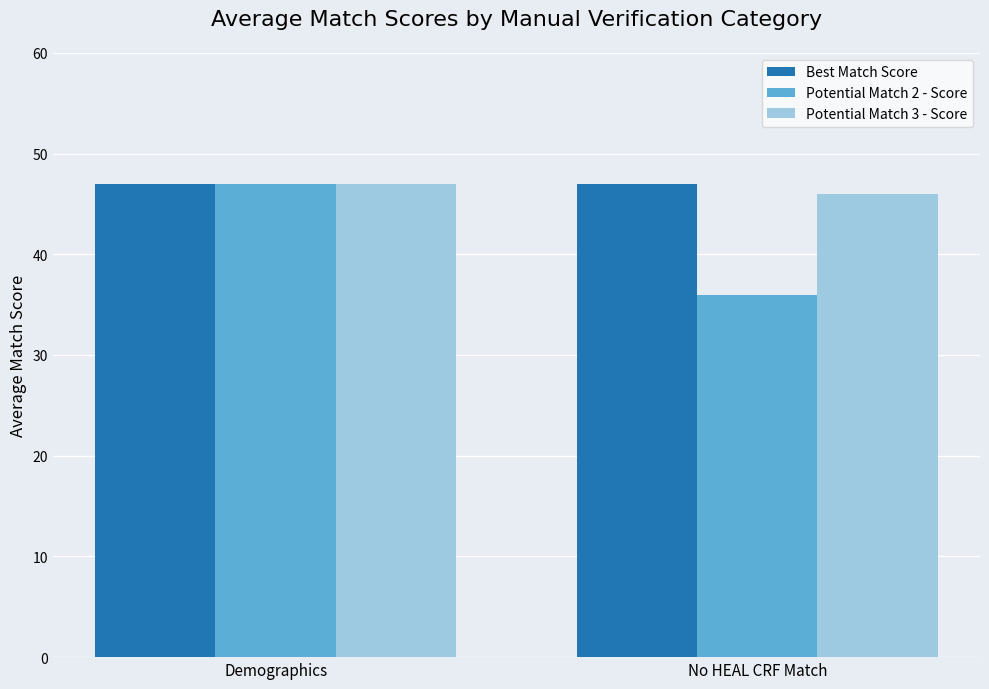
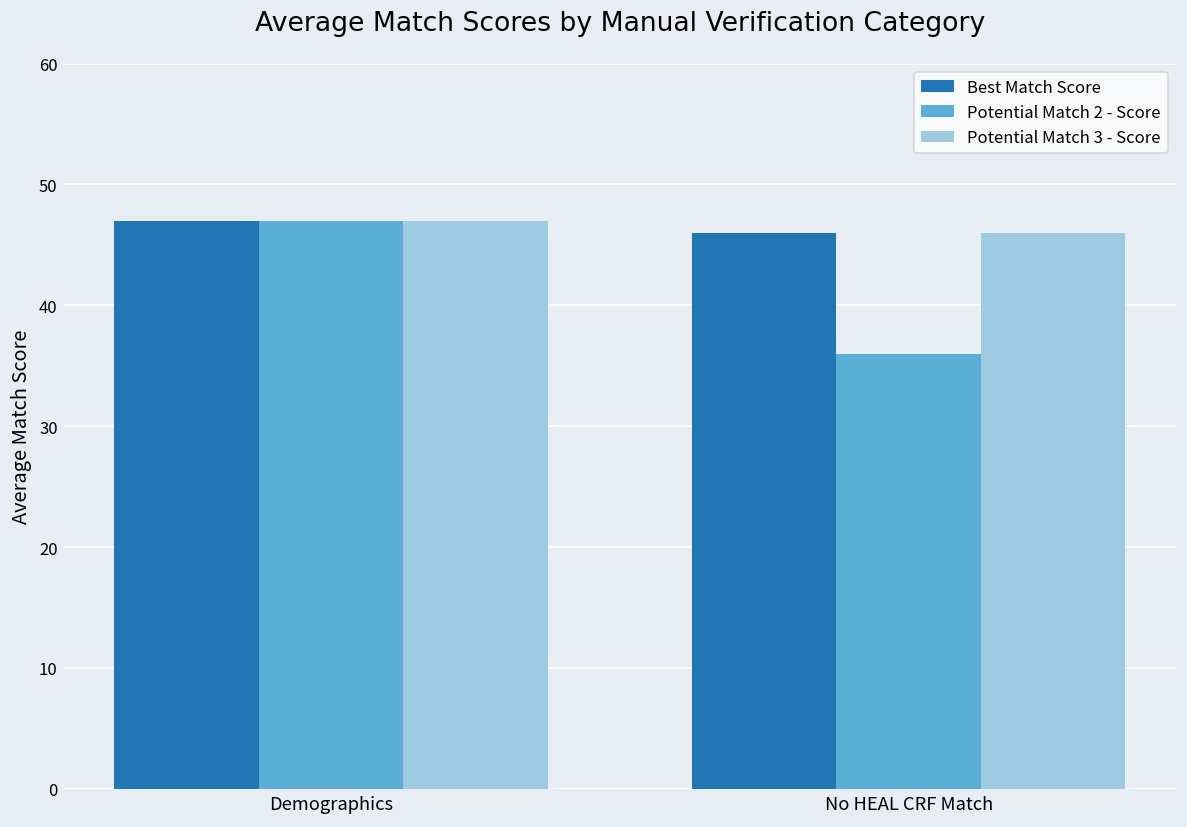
  {
    "Best Match Score": {
      "Demographics": 47,
-     "No HEAL CRF Match": 47
+     "No HEAL CRF Match": 46
    },
    "Potential Match 2 - Score": {
      "Demographics": 47,
      "No HEAL CRF Match": 36
    },
    "Potential Match 3 - Score": {
      "Demographics": 47,
      "No HEAL CRF Match": 46
    }
  }
